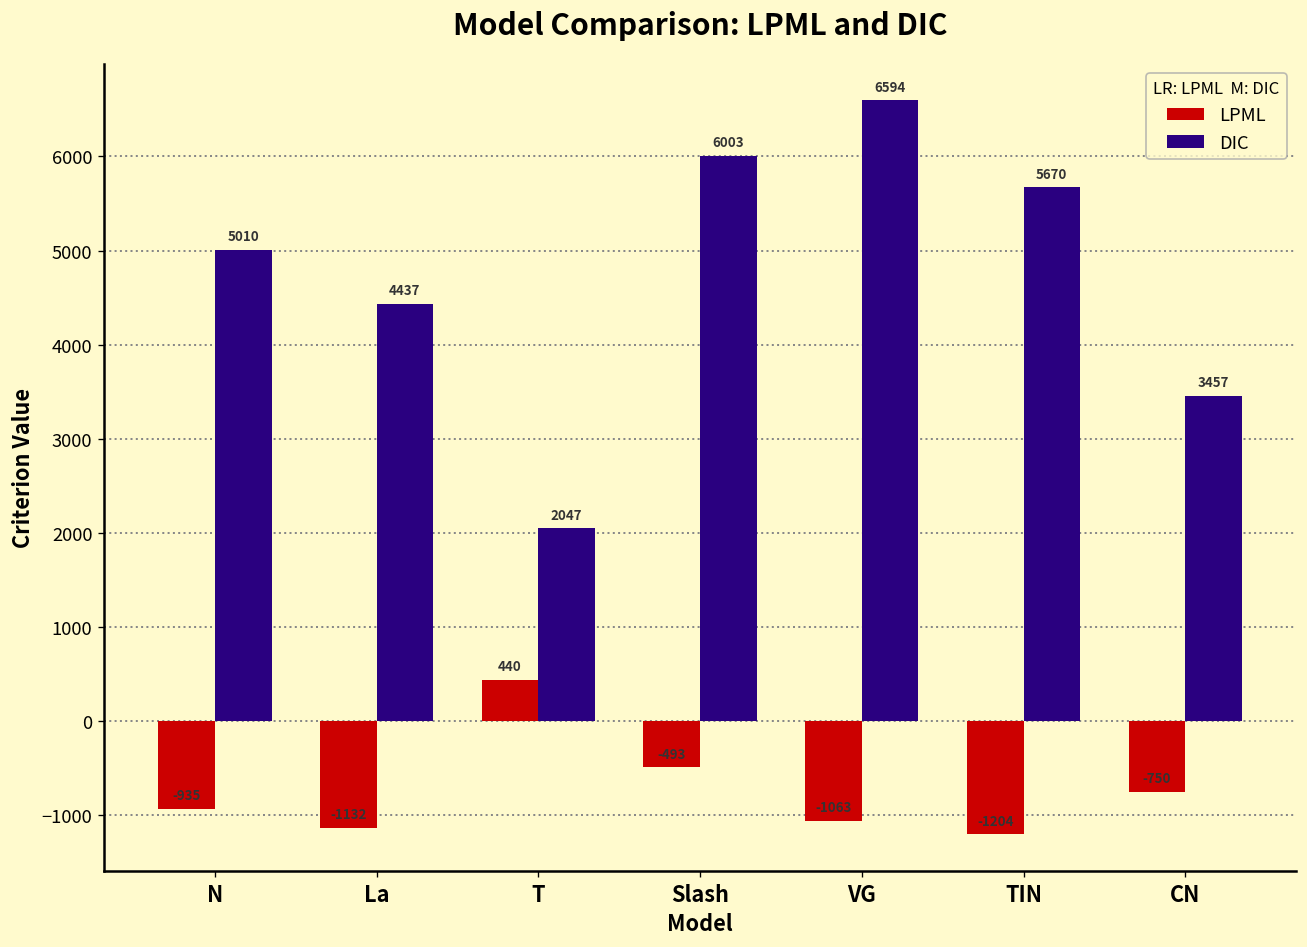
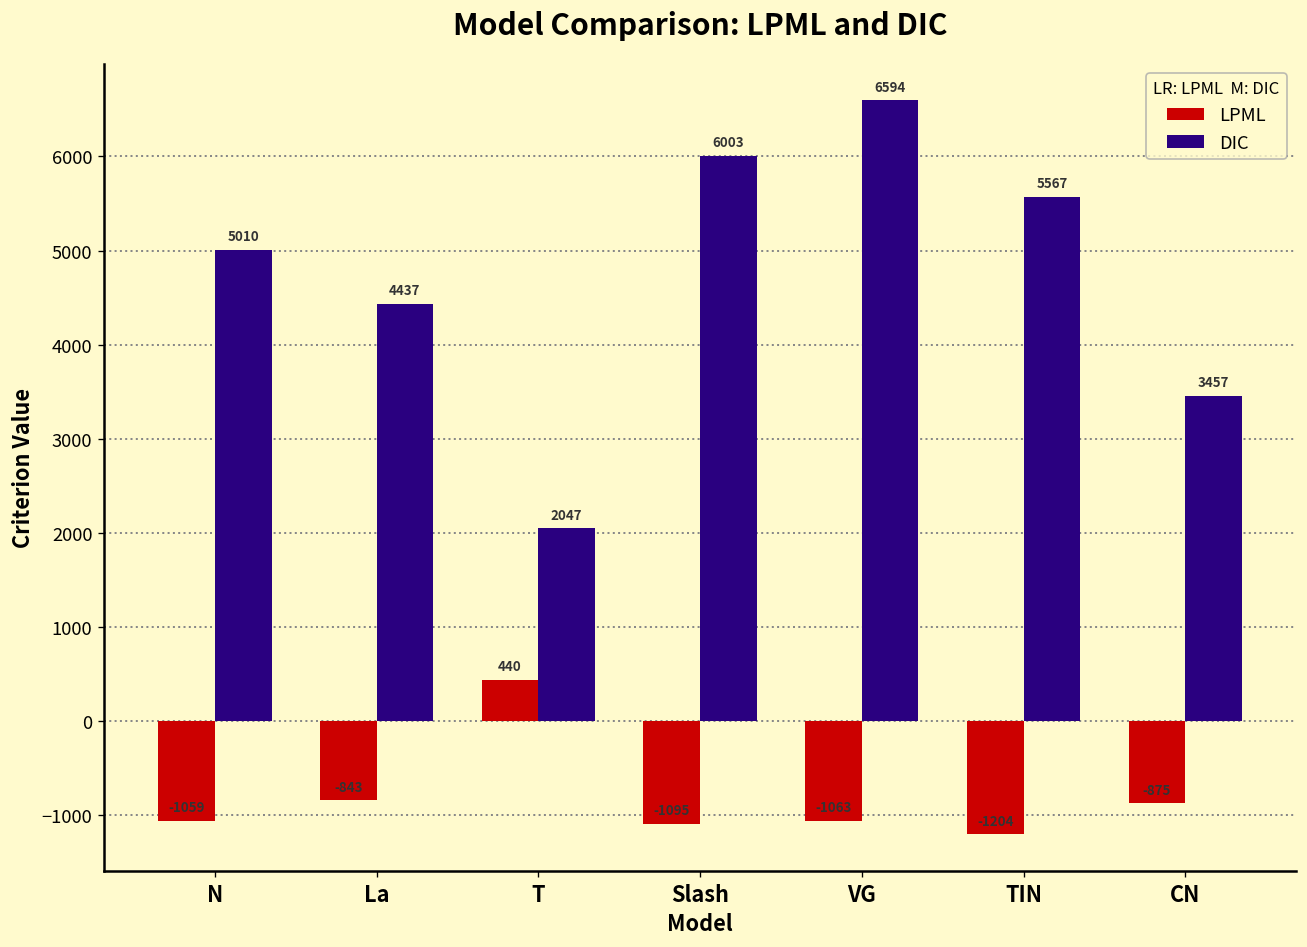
  {
    "LPML": {
-     "N": -935,
-     "La": -1132,
+     "N": -1059,
+     "La": -843,
      "T": 440,
-     "Slash": -493,
+     "Slash": -1095,
      "VG": -1063,
      "TIN": -1204,
-     "CN": -750
+     "CN": -875
    },
    "DIC": {
      "N": 5010,
      "La": 4437,
      "T": 2047,
      "Slash": 6003,
      "VG": 6594,
-     "TIN": 5670,
+     "TIN": 5567,
      "CN": 3457
    }
  }
